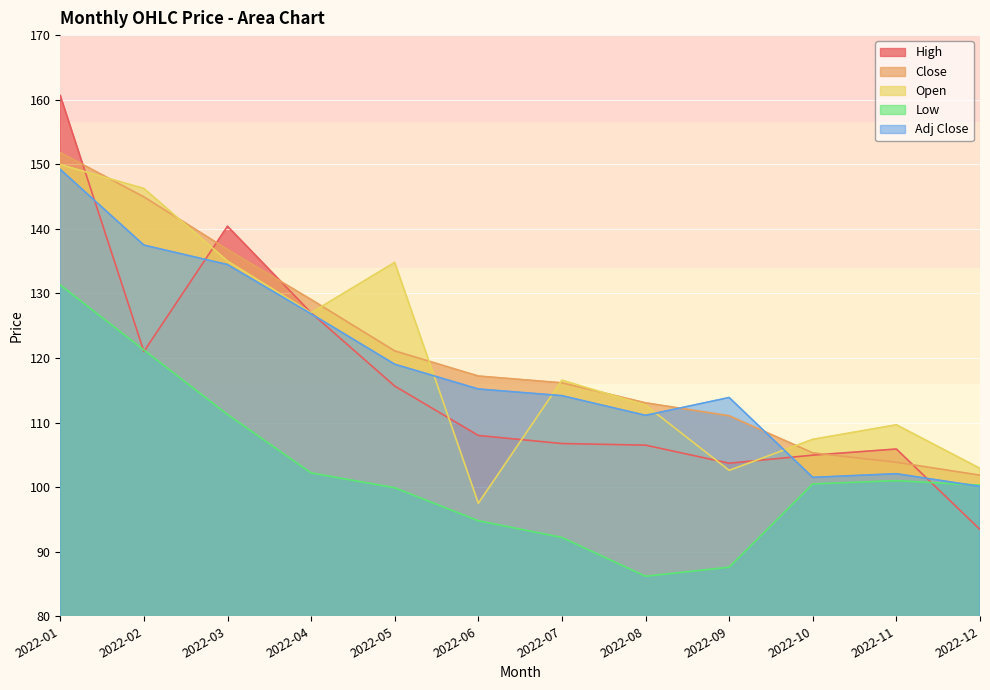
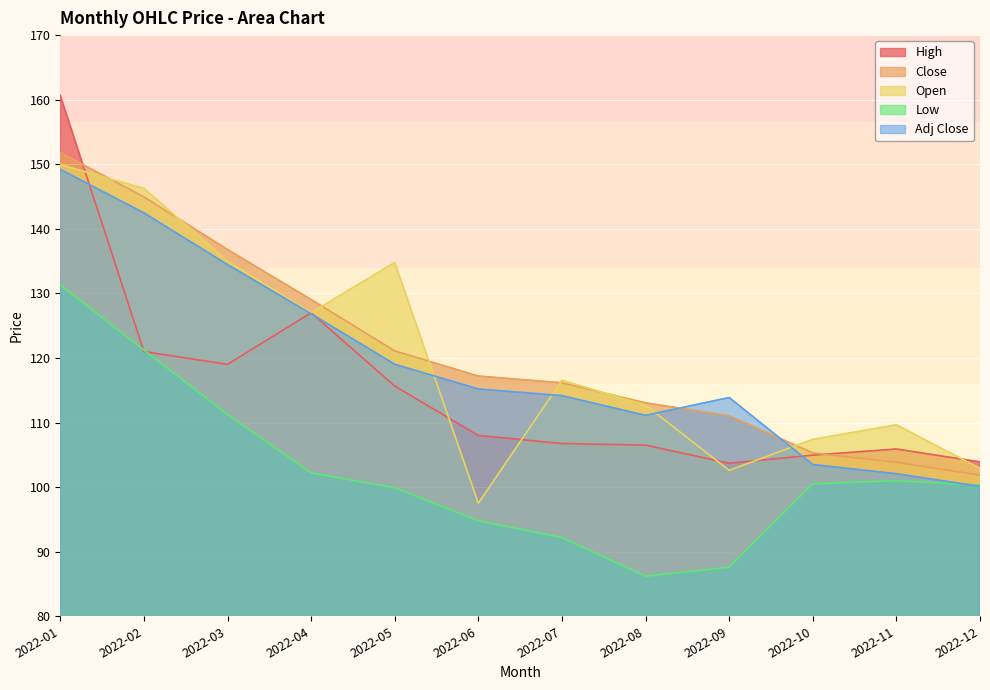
  {
    "High": {
      "2022-01": 161,
-     "2022-03": 140,
+     "2022-03": 119,
      "2022-05": 116,
      "2022-06": 108,
      "2022-07": 107,
      "2022-08": 107,
      "2022-09": 104,
      "2022-11": 106,
-     "2022-12": 93
+     "2022-12": 104
    },
    "Low": {
      "2022-01": 131,
      "2022-03": 111,
      "2022-04": 102,
      "2022-05": 100,
      "2022-06": 95,
      "2022-07": 92,
      "2022-08": 86,
      "2022-09": 88,
      "2022-10": 101,
      "2022-11": 101
    },
    "Adj Close": {
      "2022-01": 149,
-     "2022-02": 137,
+     "2022-02": 142,
      "2022-03": 134,
      "2022-05": 119,
      "2022-06": 115,
      "2022-07": 114,
      "2022-08": 111,
      "2022-09": 114,
-     "2022-10": 102,
+     "2022-10": 103,
      "2022-11": 102
    }
  }
